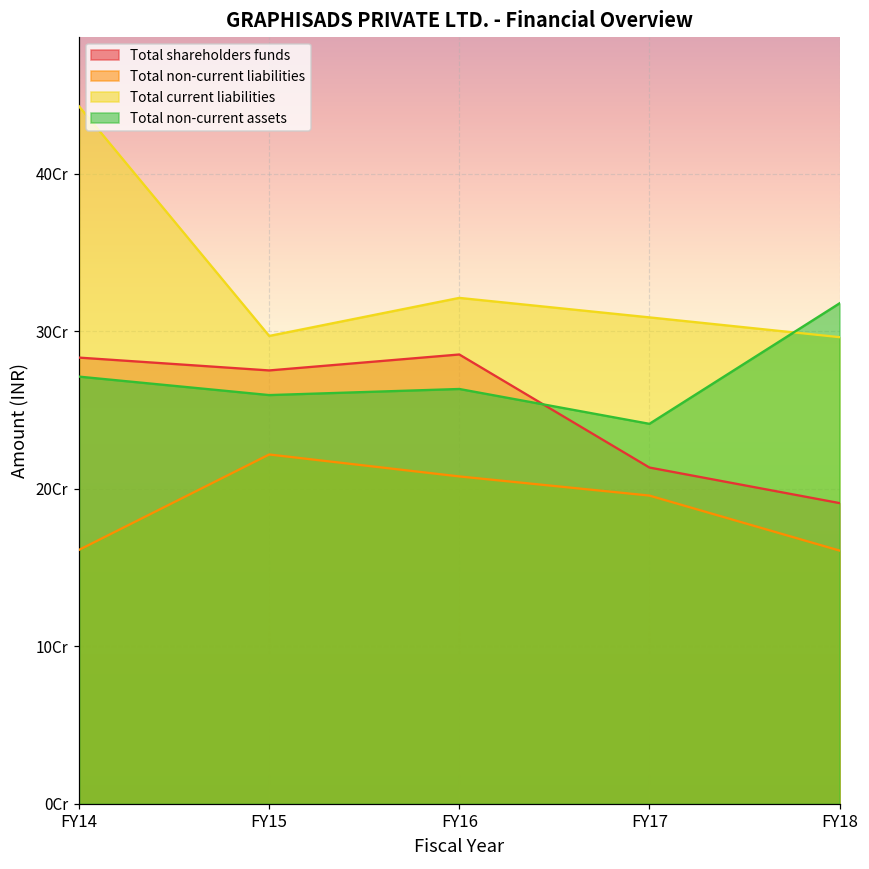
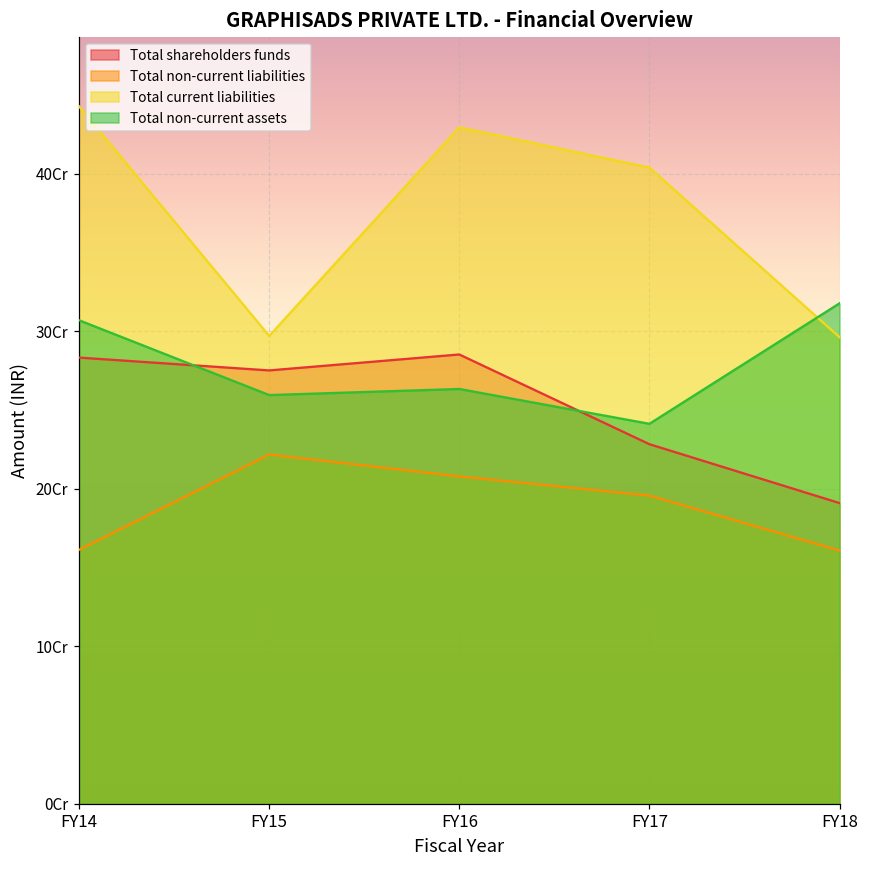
  {
    "Total shareholders funds": {
      "FY14": "28.3Cr",
      "FY15": "27.5Cr",
      "FY16": "28.5Cr",
-     "FY17": "21.3Cr",
+     "FY17": "22.8Cr",
      "FY18": "19.1Cr"
    },
    "Total non-current liabilities": {
      "FY14": "16.1Cr",
      "FY15": "22.2Cr",
      "FY16": "20.8Cr",
      "FY17": "19.6Cr",
      "FY18": "16.1Cr"
    },
    "Total current liabilities": {
      "FY14": "44.3Cr",
      "FY15": "29.7Cr",
-     "FY16": "32.1Cr",
-     "FY17": "30.9Cr",
+     "FY16": "42.9Cr",
+     "FY17": "40.4Cr",
      "FY18": "29.6Cr"
    },
    "Total non-current assets": {
-     "FY14": "27.1Cr",
+     "FY14": "30.7Cr",
      "FY15": "25.9Cr",
      "FY16": "26.3Cr",
      "FY17": "24.1Cr",
      "FY18": "31.8Cr"
    }
  }
